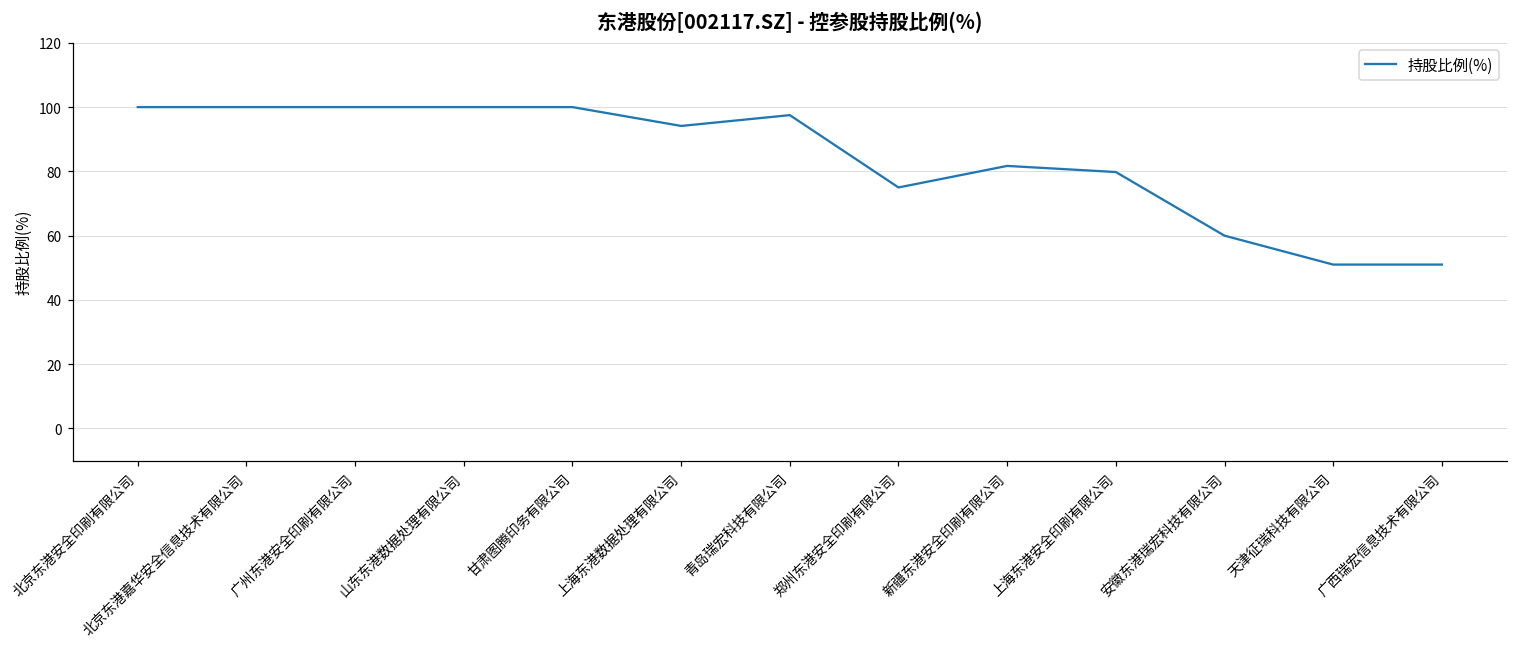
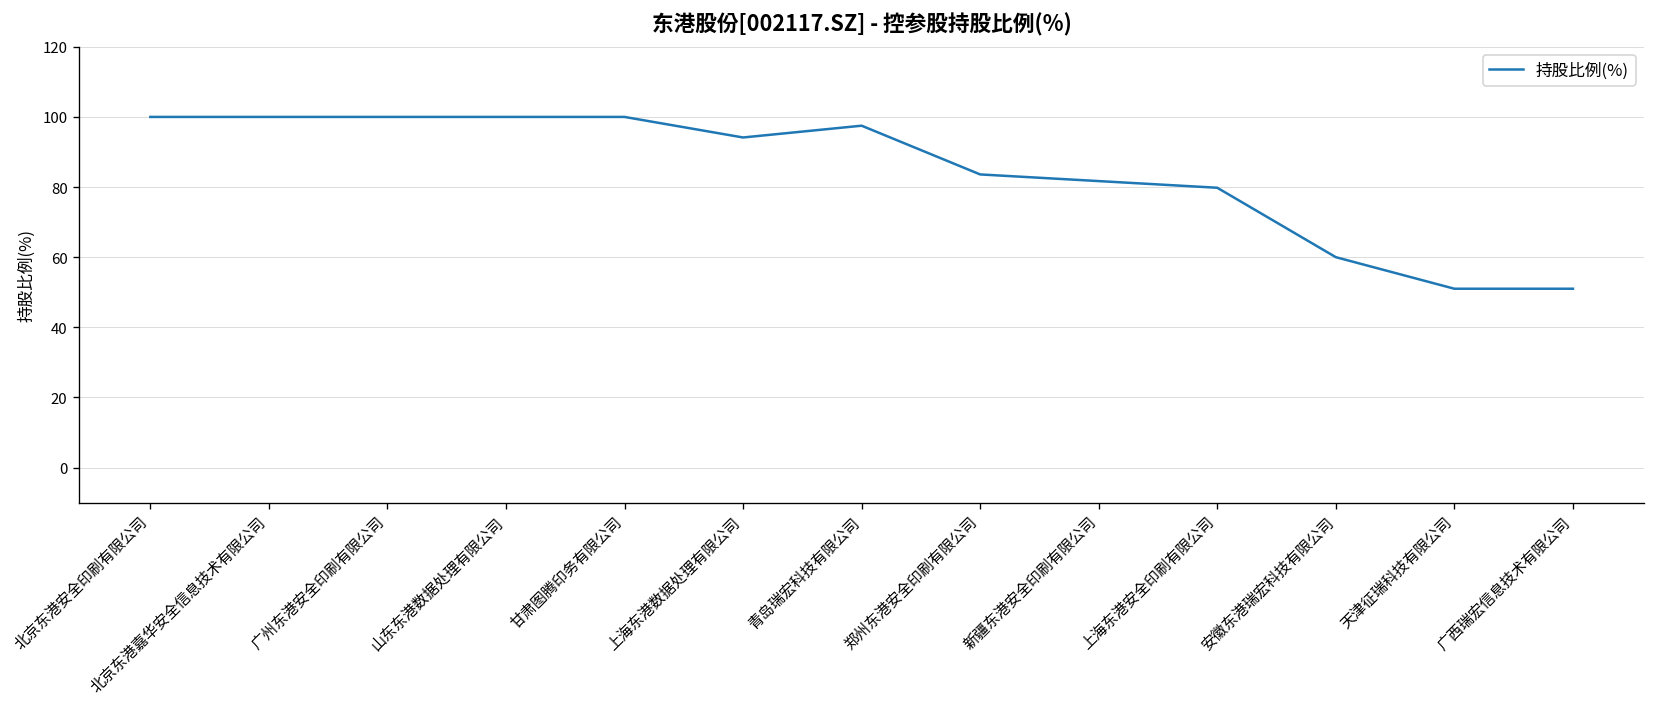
  {
    "北京东港安全印刷有限公司": 100,
    "北京东港嘉华安全信息技术有限公司": 100,
    "广州东港安全印刷有限公司": 100,
    "山东东港数据处理有限公司": 100,
    "甘肃图腾印务有限公司": 100,
    "上海东港数据处理有限公司": 94,
    "青岛瑞宏科技有限公司": 98,
-   "郑州东港安全印刷有限公司": 75,
+   "郑州东港安全印刷有限公司": 84,
    "新疆东港安全印刷有限公司": 82,
    "上海东港安全印刷有限公司": 80,
    "安徽东港瑞宏科技有限公司": 60,
    "天津征瑞科技有限公司": 51,
    "广西瑞宏信息技术有限公司": 51
  }
